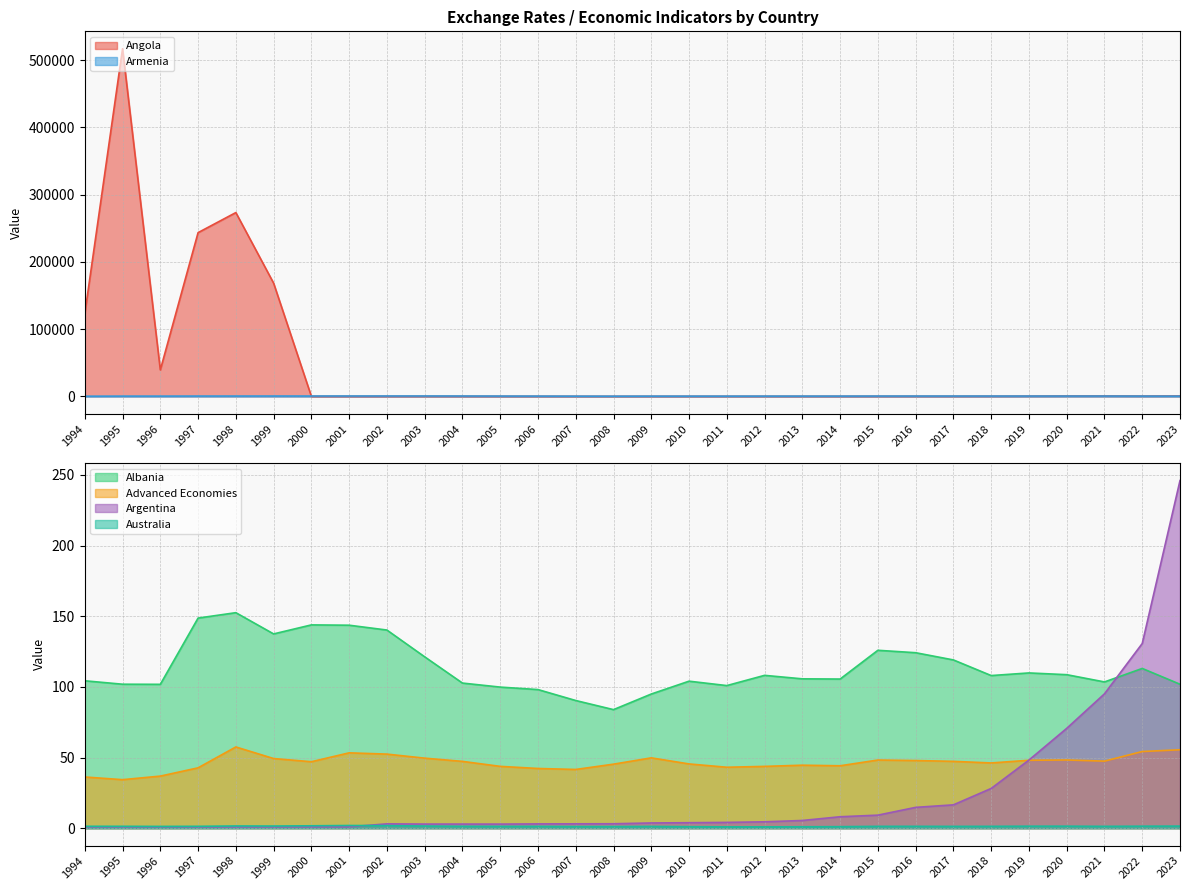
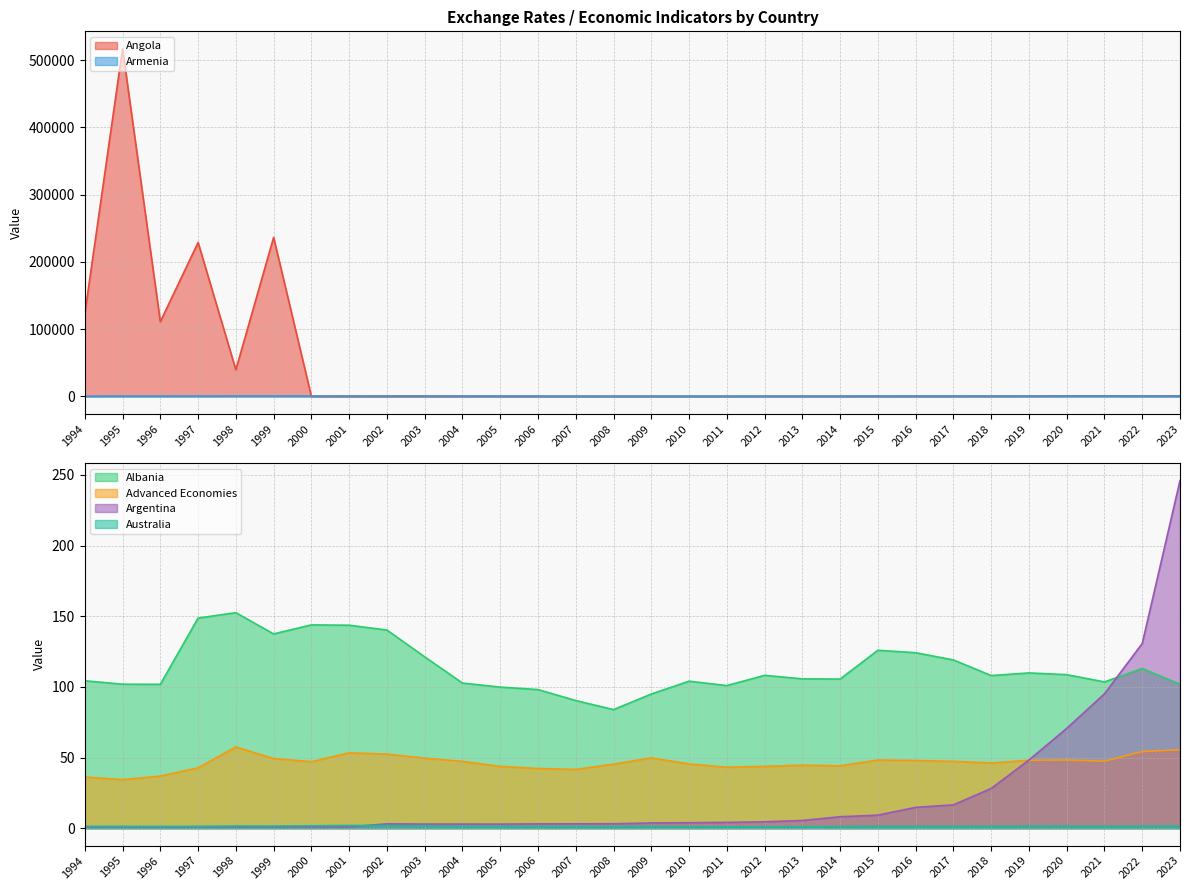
  {
    "Exchange Rates / Economic Indicators by Country": {
      "Angola": {
        "1994": 120000,
-       "1996": 40000,
-       "1997": 240000,
-       "1998": 270000,
-       "1999": 170000
+       "1996": 110000,
+       "1997": 230000,
+       "1998": 40000,
+       "1999": 240000
      },
      "Armenia": {
        "1994": 0,
        "1995": 0,
        "1996": 0,
        "1997": 0,
        "1998": 0,
        "1999": 0
      }
    }
  }
